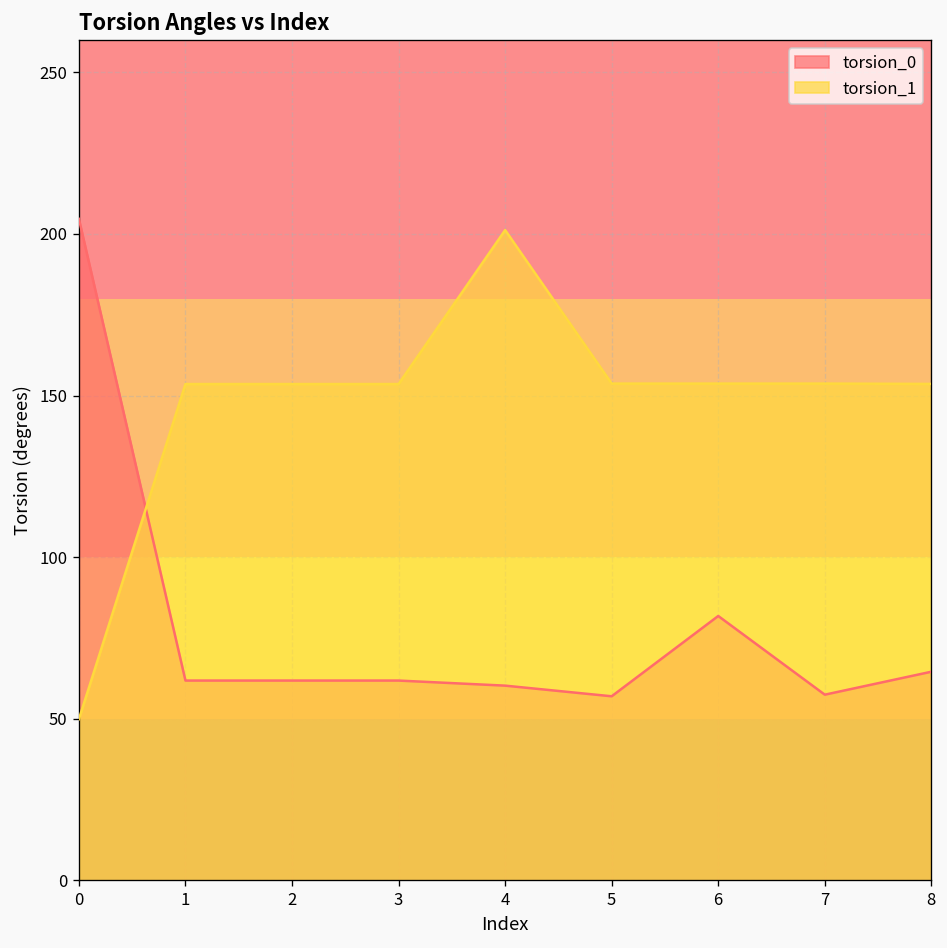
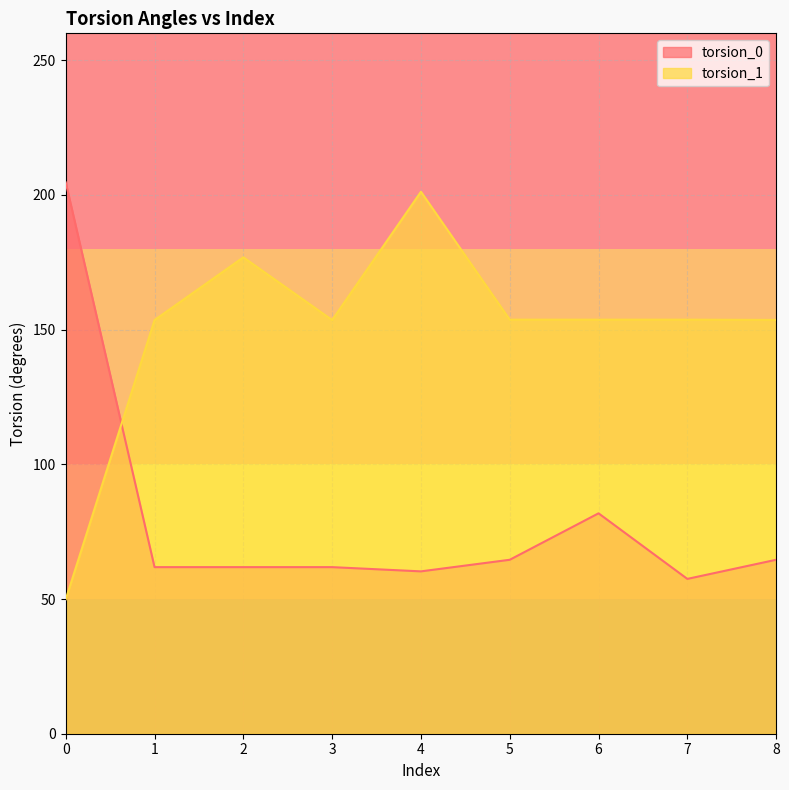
  {
    "torsion_0": {
      "0": 205,
      "1": 62,
      "2": 62,
      "3": 62,
      "4": 60,
-     "5": 57,
+     "5": 65,
      "6": 82,
      "7": 57,
      "8": 65
    },
    "torsion_1": {
      "0": 50,
      "1": 154,
-     "2": 154,
+     "2": 177,
      "3": 154,
      "4": 201,
      "5": 154,
      "6": 154,
      "7": 154,
      "8": 154
    }
  }
